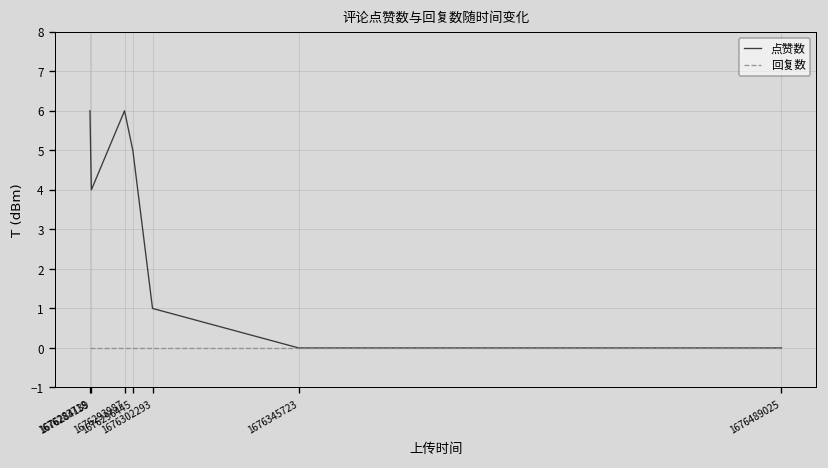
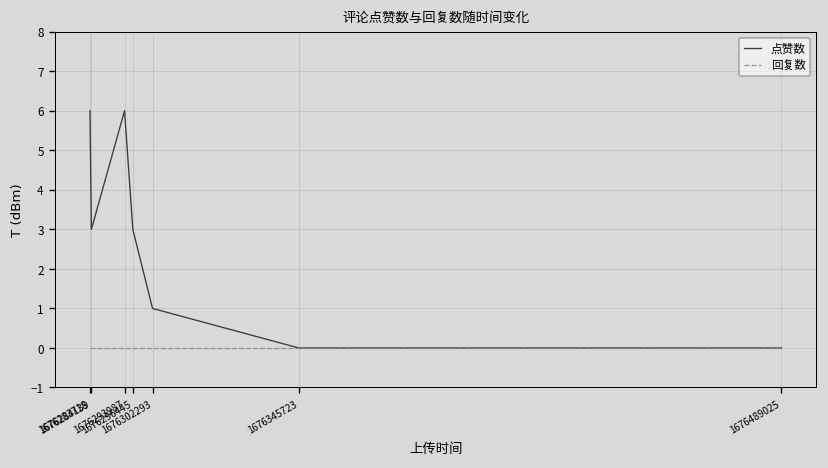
  {
    "点赞数": {
      "1676283718": 6,
-     "1676284139": 4,
+     "1676284139": 3,
      "1676293987": 6,
-     "1676296445": 5,
+     "1676296445": 3,
      "1676302293": 1
    },
    "回复数": {
      "1676283718": 0,
      "1676284139": 0,
      "1676293987": 0,
      "1676296445": 0,
      "1676302293": 0
    }
  }
